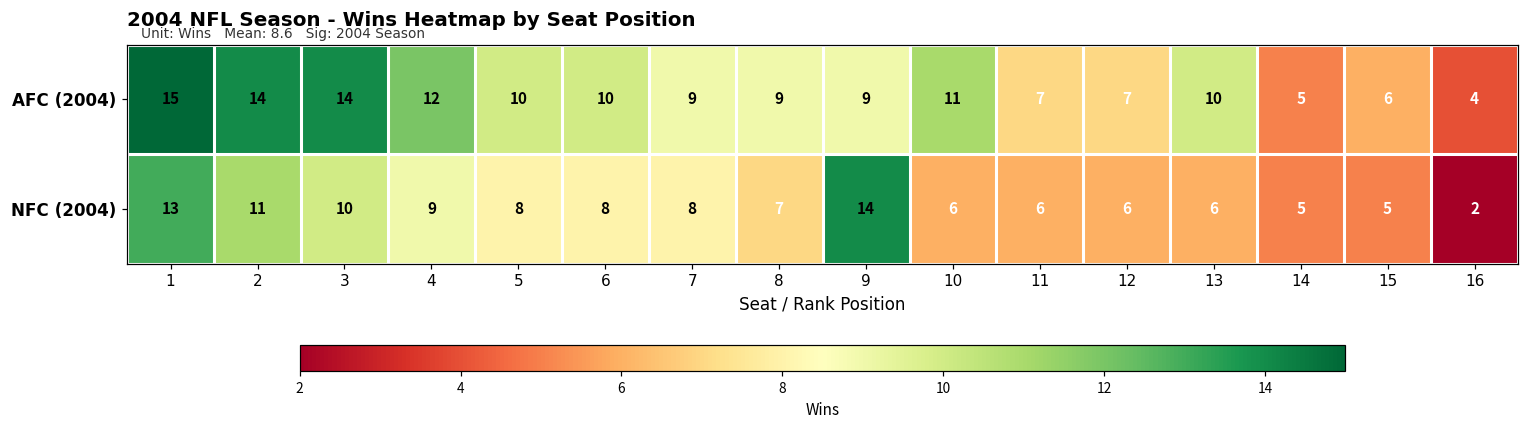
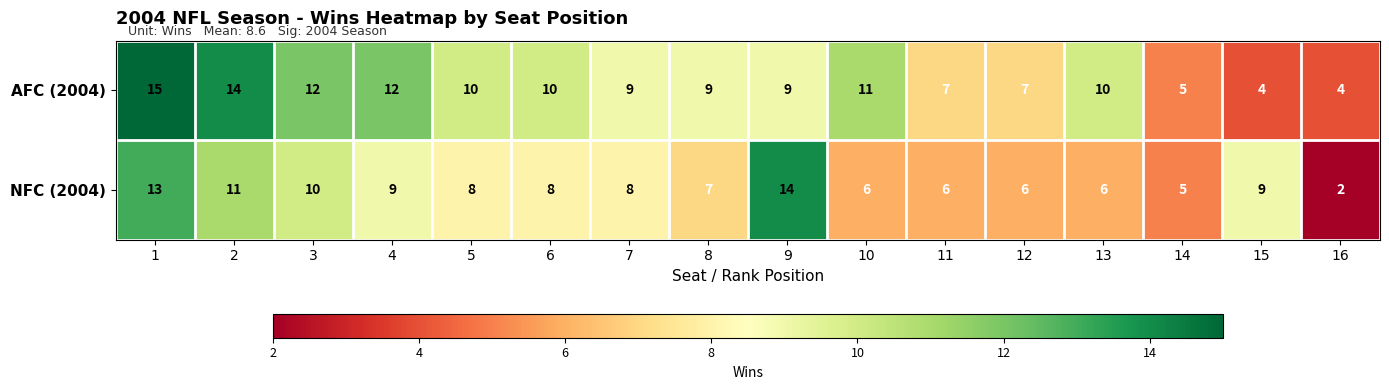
  {
    "AFC (2004)": {
      "1": 15,
      "2": 14,
-     "3": 14,
+     "3": 12,
      "4": 12,
      "5": 10,
      "6": 10,
      "7": 9,
      "8": 9,
      "9": 9,
      "10": 11,
      "11": 7,
      "12": 7,
      "13": 10,
      "14": 5,
-     "15": 6,
+     "15": 4,
      "16": 4
    },
    "NFC (2004)": {
      "1": 13,
      "2": 11,
      "3": 10,
      "4": 9,
      "5": 8,
      "6": 8,
      "7": 8,
      "8": 7,
      "9": 14,
      "10": 6,
      "11": 6,
      "12": 6,
      "13": 6,
      "14": 5,
-     "15": 5,
+     "15": 9,
      "16": 2
    }
  }
